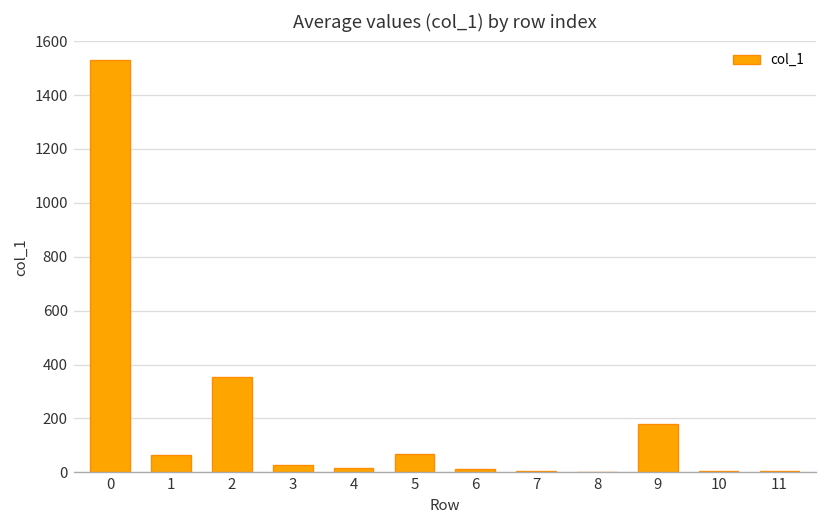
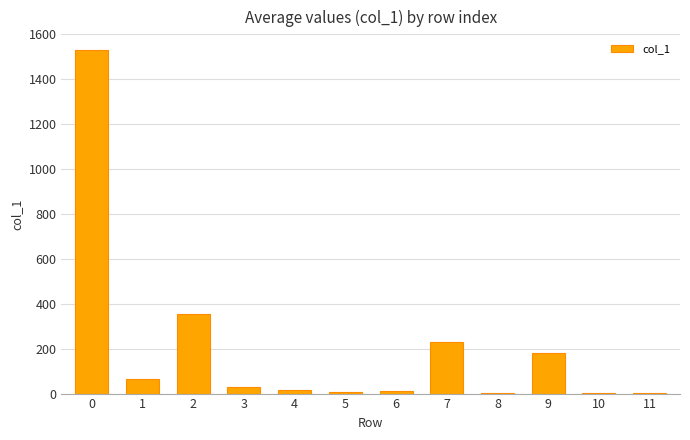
  {
    "0": 1530,
    "1": 70,
    "2": 350,
    "3": 30,
    "4": 20,
-   "5": 70,
+   "5": 10,
    "6": 10,
-   "7": 10,
+   "7": 230,
    "9": 180
  }
